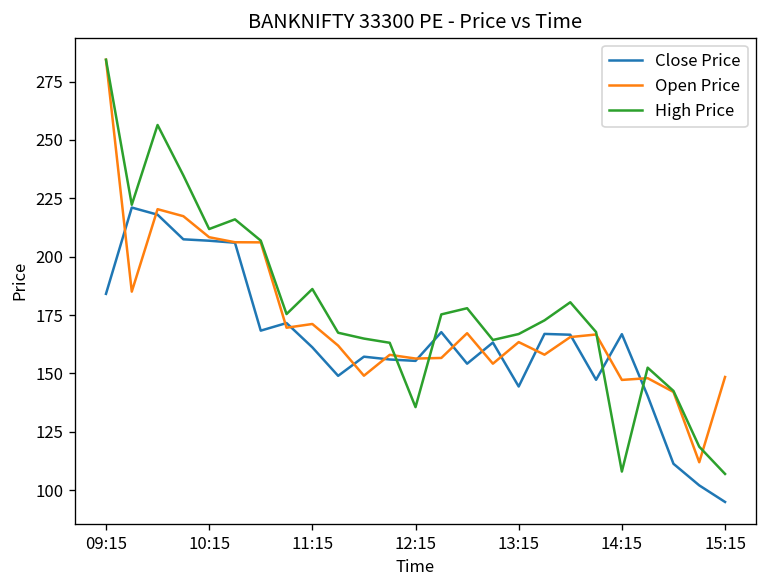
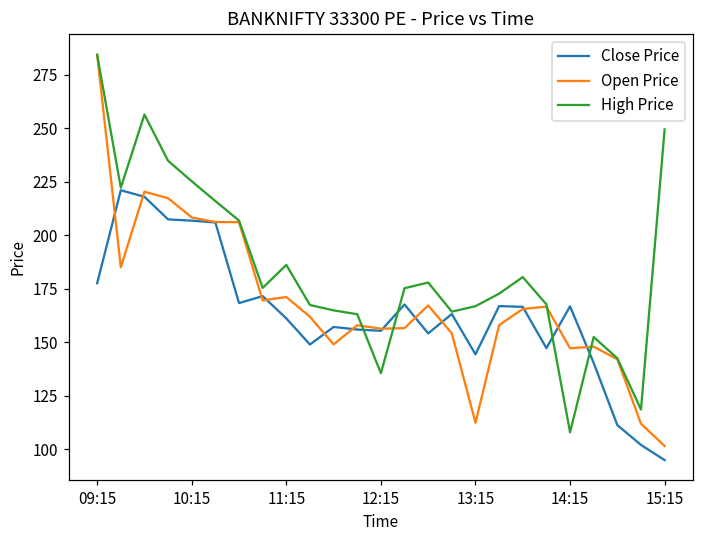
  {
    "Close Price": {
-     "09:15": 184,
+     "09:15": 178,
      "10:15": 207,
      "11:15": 161,
      "13:15": 144,
      "14:15": 167,
      "15:15": 95
    },
    "Open Price": {
      "10:15": 208,
      "11:15": 171,
-     "13:15": 163,
+     "13:15": 112,
      "14:15": 147,
-     "15:15": 149
+     "15:15": 102
    },
    "High Price": {
-     "10:15": 212,
+     "10:15": 225,
      "11:15": 186,
      "12:15": 136,
      "13:15": 167,
      "14:15": 108,
-     "15:15": 107
+     "15:15": 250
    }
  }
